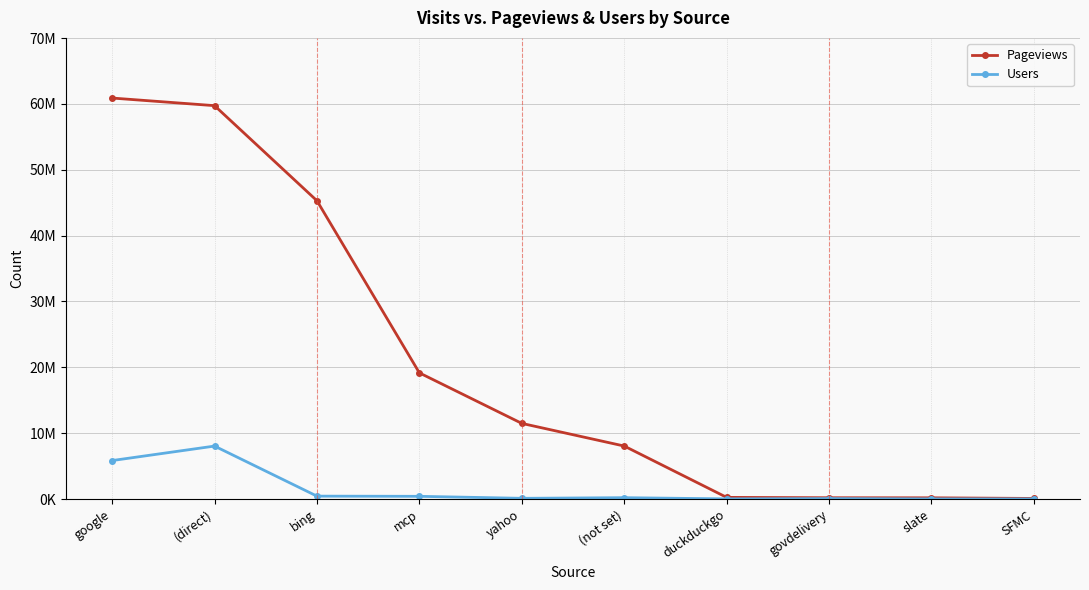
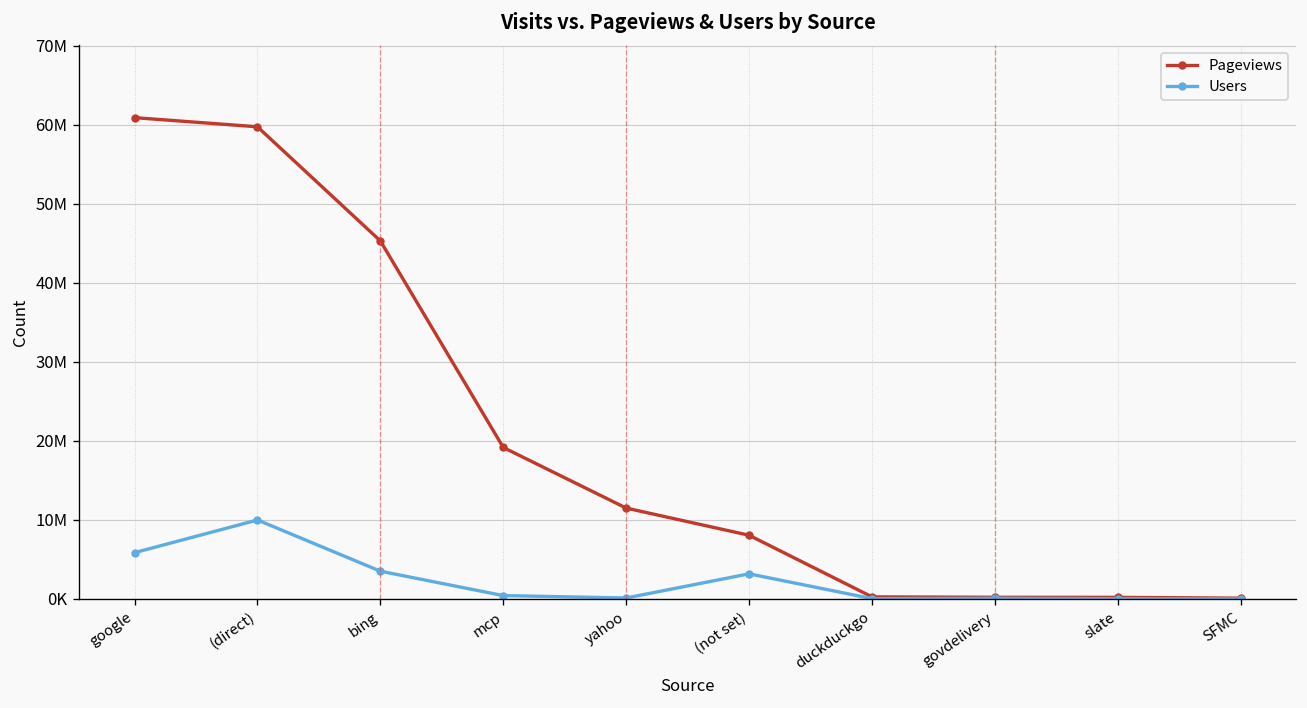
  {
    "Pageviews": {
      "google": 61000000,
      "(direct)": 60000000,
      "bing": 45000000,
      "mcp": 19000000,
      "yahoo": 11000000,
      "(not set)": 8000000
    },
    "Users": {
      "google": 6000000,
-     "(direct)": 8000000,
-     "bing": 0,
+     "(direct)": 10000000,
+     "bing": 4000000,
      "mcp": 0,
      "yahoo": 0,
-     "(not set)": 0
+     "(not set)": 3000000
    }
  }
